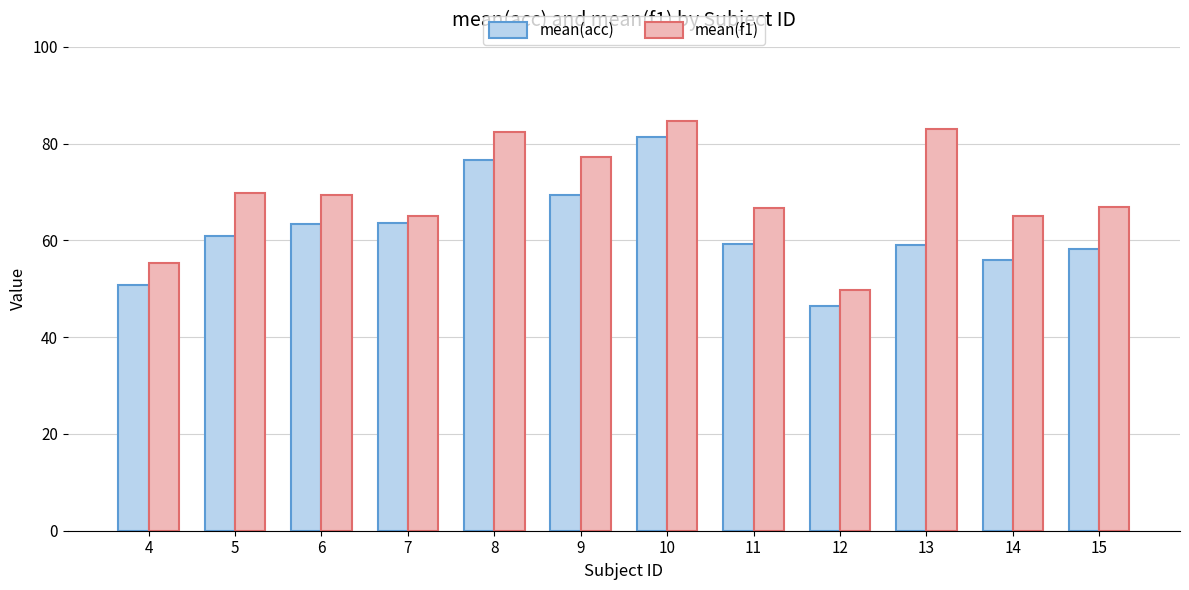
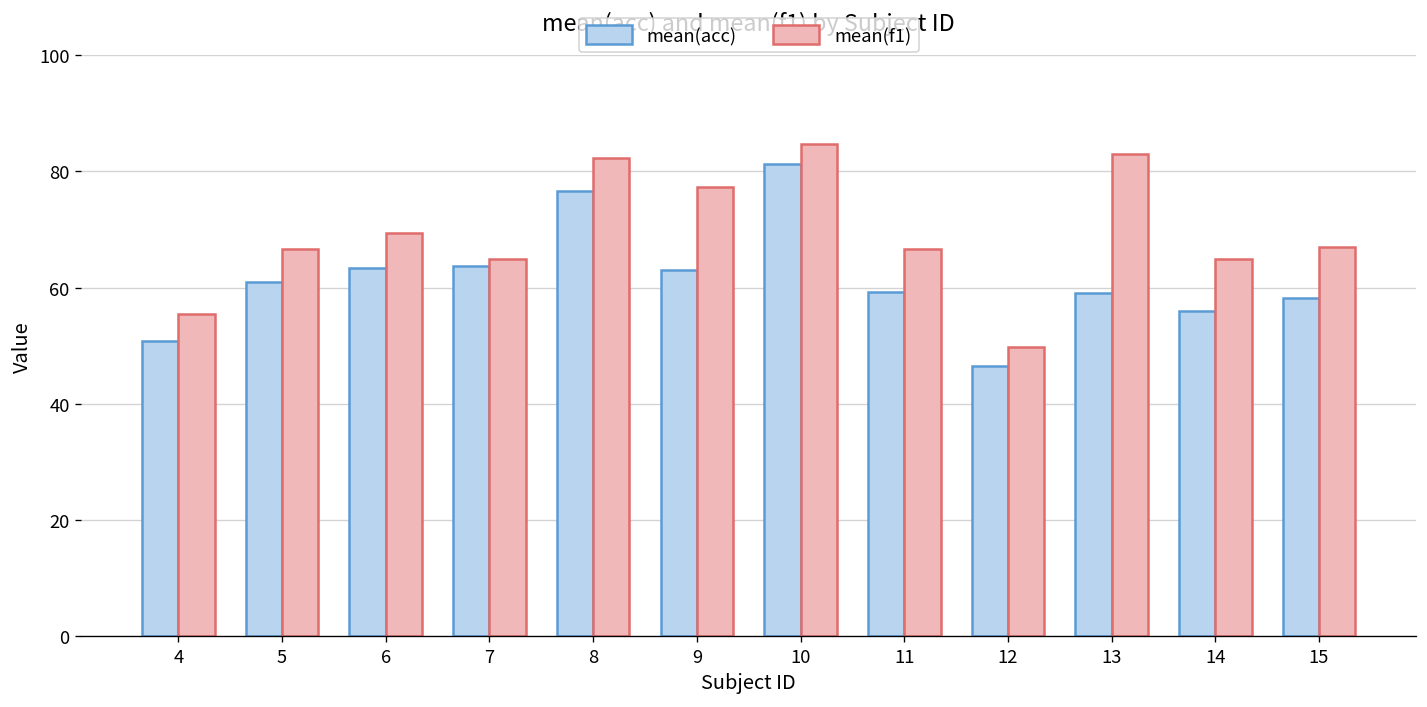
  {
    "mean(acc)": {
      "4": 51,
      "5": 61,
      "6": 63,
      "7": 64,
      "8": 77,
-     "9": 70,
+     "9": 63,
      "10": 81,
      "11": 59,
      "12": 47,
      "13": 59,
      "14": 56,
      "15": 58
    },
    "mean(f1)": {
      "4": 55,
-     "5": 70,
+     "5": 67,
      "6": 69,
      "7": 65,
      "8": 82,
      "9": 77,
      "10": 85,
      "11": 67,
      "12": 50,
      "13": 83,
      "14": 65,
      "15": 67
    }
  }
